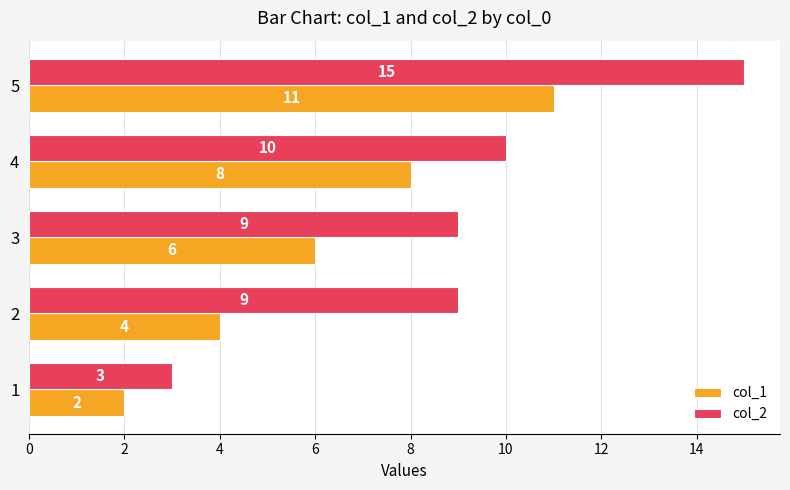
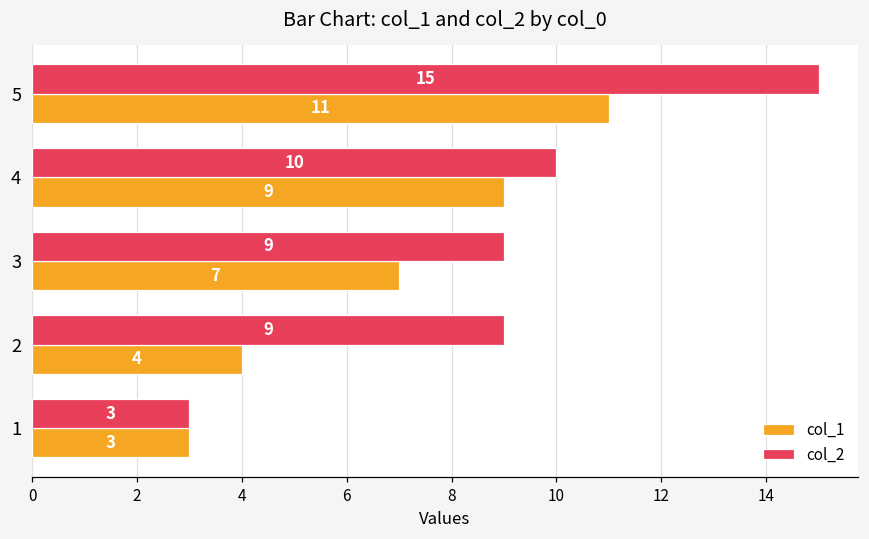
  {
    "col_1": {
      "5": 11,
-     "4": 8,
-     "3": 6,
+     "4": 9,
+     "3": 7,
      "2": 4,
-     "1": 2
+     "1": 3
    },
    "col_2": {
      "5": 15,
      "4": 10,
      "3": 9,
      "2": 9,
      "1": 3
    }
  }
